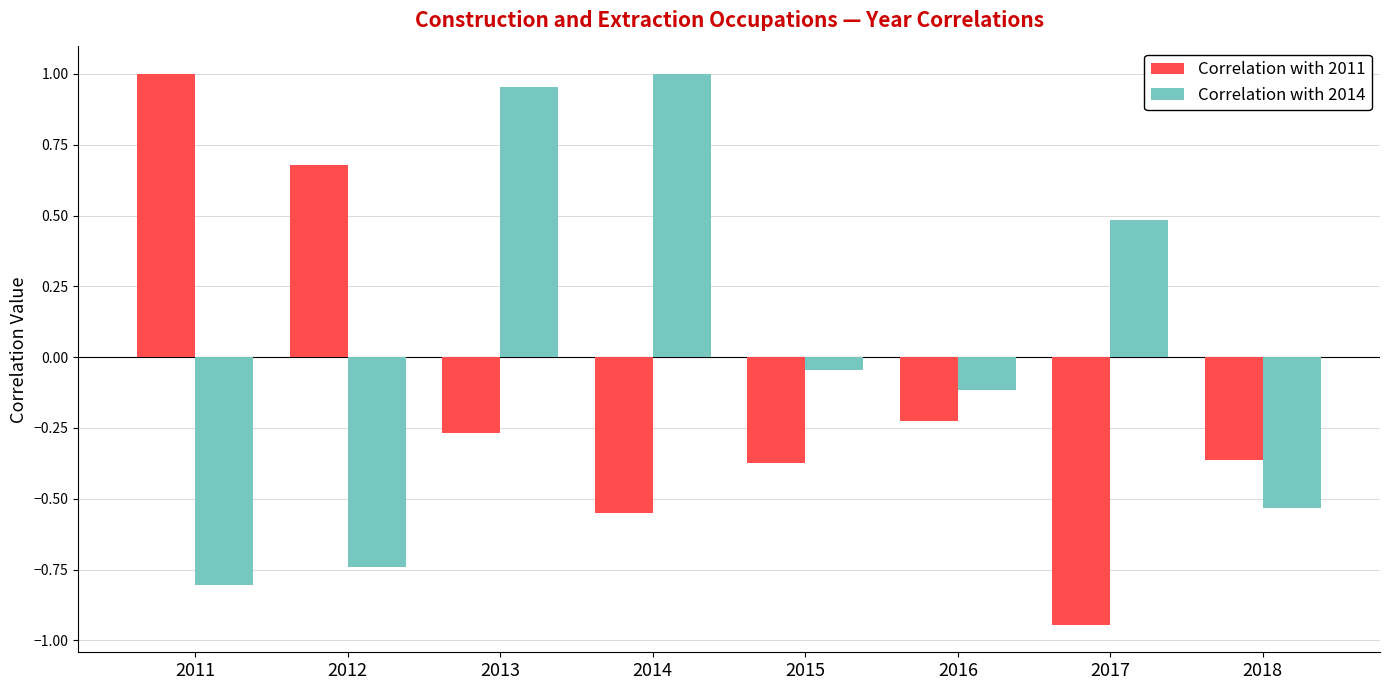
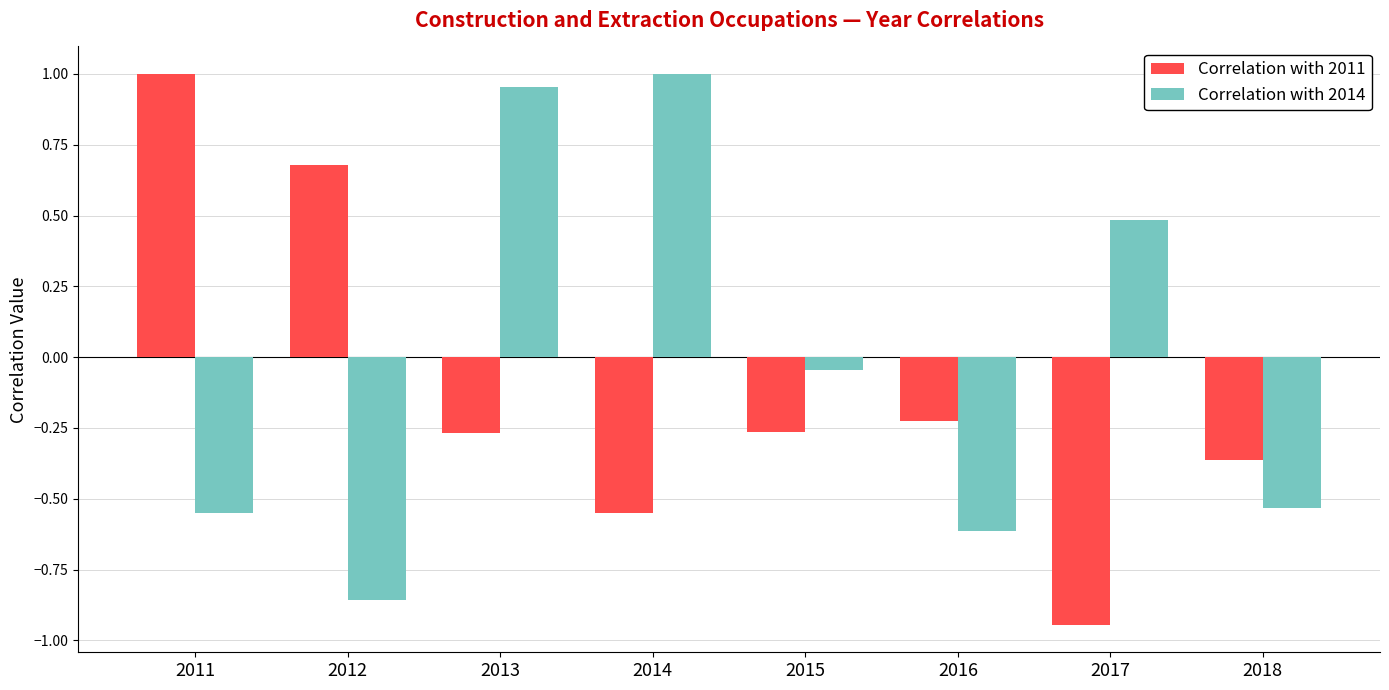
  {
    "Correlation with 2011": {
      "2011": 1.00,
      "2012": 0.68,
      "2013": -0.27,
      "2014": -0.55,
-     "2015": -0.37,
+     "2015": -0.27,
      "2016": -0.22,
      "2017": -0.94,
      "2018": -0.36
    },
    "Correlation with 2014": {
-     "2011": -0.80,
-     "2012": -0.74,
+     "2011": -0.55,
+     "2012": -0.86,
      "2013": 0.95,
      "2014": 1.00,
      "2015": -0.05,
-     "2016": -0.11,
+     "2016": -0.61,
      "2017": 0.48,
      "2018": -0.53
    }
  }
